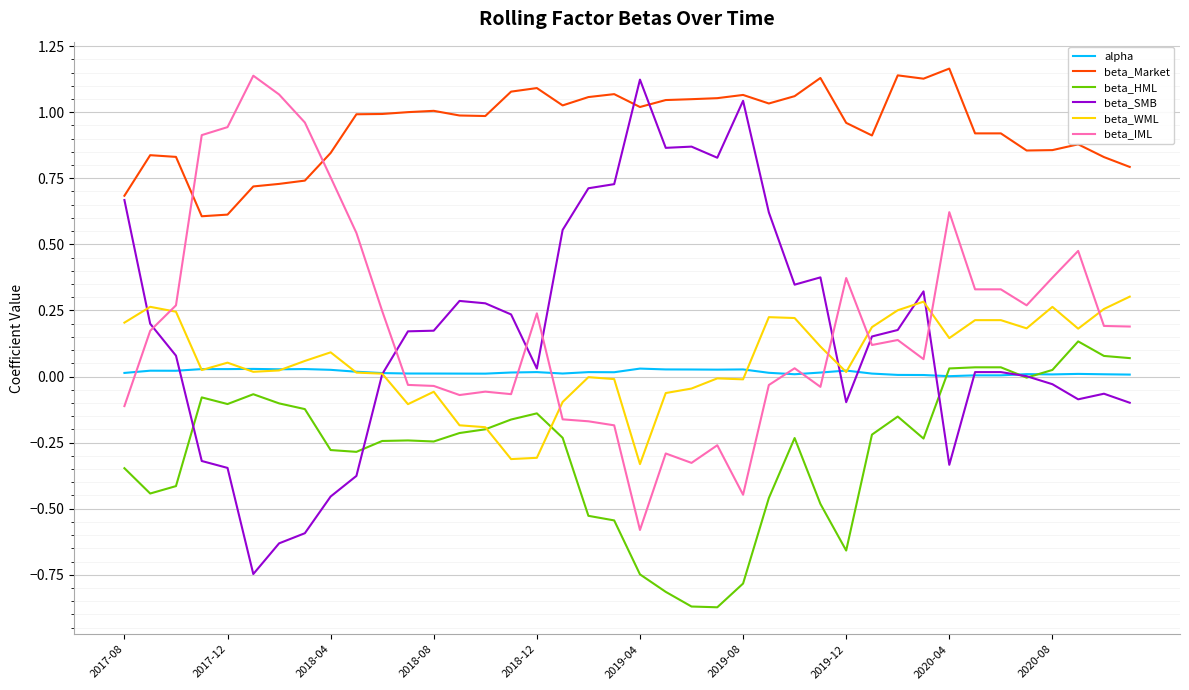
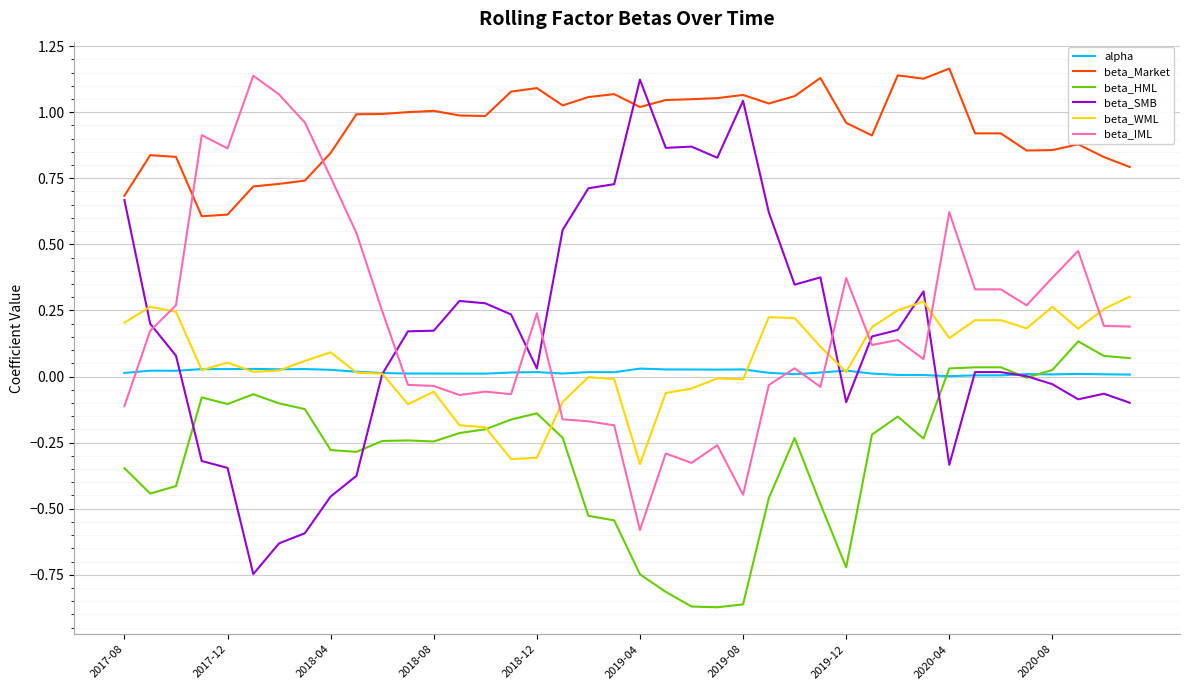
  {
    "alpha": {
      "2017-08": 0.01,
      "2017-12": 0.03,
      "2018-04": 0.03,
      "2018-08": 0.01,
      "2018-12": 0.02,
      "2019-04": 0.03,
      "2019-08": 0.03,
      "2020-04": 0.00,
      "2020-08": 0.01
    },
    "beta_Market": {
      "2017-08": 0.68,
      "2017-12": 0.61,
      "2018-04": 0.85,
      "2018-08": 1.01,
      "2018-12": 1.09,
      "2019-04": 1.02,
      "2019-08": 1.07,
      "2019-12": 0.96,
      "2020-04": 1.16,
      "2020-08": 0.86
    },
    "beta_HML": {
      "2017-08": -0.35,
      "2017-12": -0.10,
      "2018-04": -0.28,
      "2018-08": -0.25,
      "2018-12": -0.14,
      "2019-04": -0.75,
-     "2019-08": -0.78,
-     "2019-12": -0.66,
+     "2019-08": -0.86,
+     "2019-12": -0.72,
      "2020-04": 0.03,
      "2020-08": 0.02
    },
    "beta_SMB": {
      "2017-08": 0.67,
      "2017-12": -0.35,
      "2018-04": -0.45,
      "2018-08": 0.17,
      "2018-12": 0.03,
      "2019-04": 1.12,
      "2019-08": 1.04,
      "2019-12": -0.10,
      "2020-04": -0.33,
      "2020-08": -0.03
    },
    "beta_WML": {
      "2017-08": 0.20,
      "2017-12": 0.05,
      "2018-04": 0.09,
      "2018-08": -0.06,
      "2018-12": -0.31,
      "2019-04": -0.33,
      "2019-08": -0.01,
      "2020-04": 0.15,
      "2020-08": 0.26
    },
    "beta_IML": {
      "2017-08": -0.11,
-     "2017-12": 0.94,
+     "2017-12": 0.86,
      "2018-04": 0.75,
      "2018-08": -0.04,
      "2018-12": 0.24,
      "2019-04": -0.58,
      "2019-08": -0.45,
      "2019-12": 0.37,
      "2020-04": 0.62,
      "2020-08": 0.37
    }
  }
